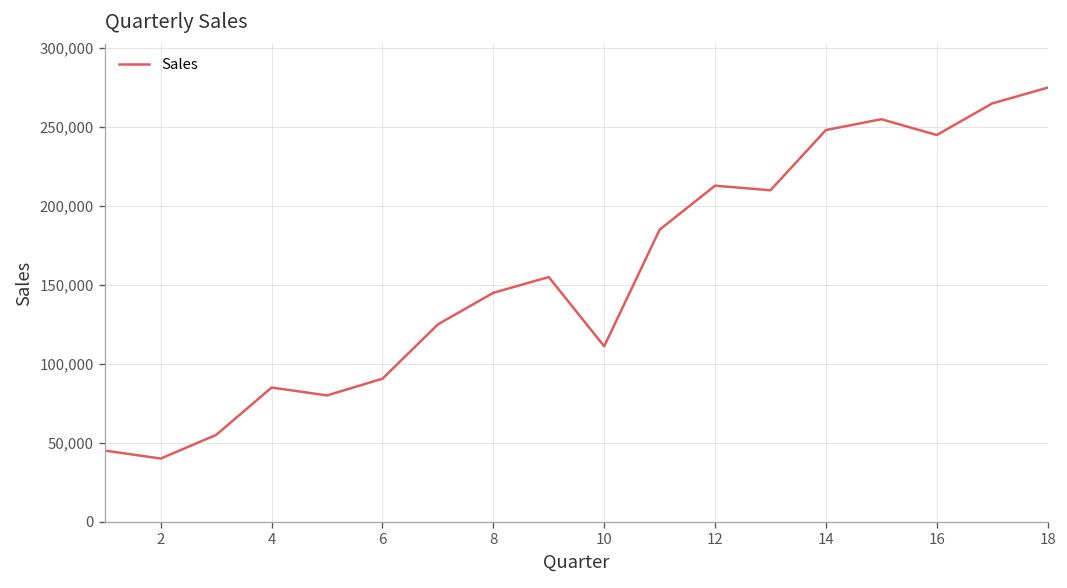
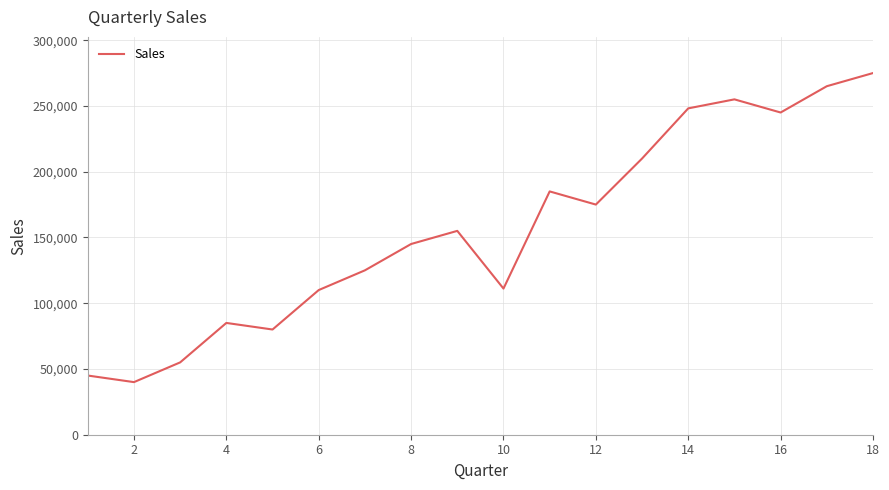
  {
    "2": "40,000",
    "4": "85,000",
-   "6": "91,000",
+   "6": "110,000",
    "8": "145,000",
    "10": "111,000",
-   "12": "213,000",
+   "12": "175,000",
    "14": "248,000",
    "16": "245,000",
    "18": "275,000"
  }
